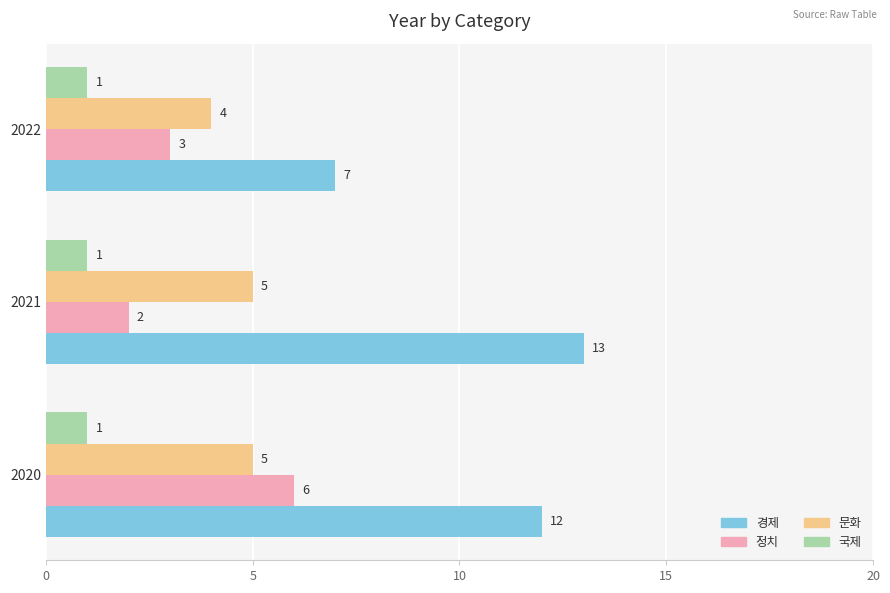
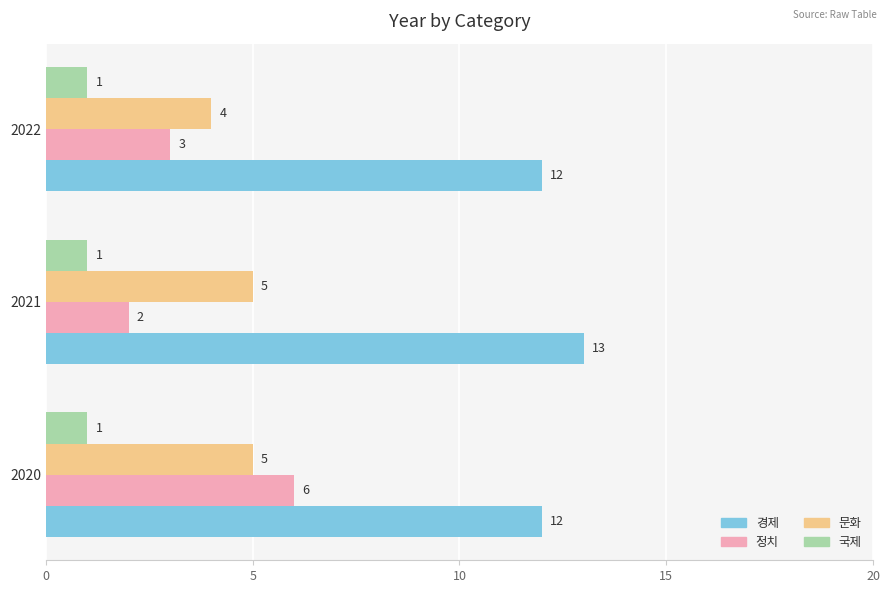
  {
    "경제": {
-     "2022": 7,
+     "2022": 12,
      "2021": 13,
      "2020": 12
    },
    "국제": {
      "2022": 1,
      "2021": 1,
      "2020": 1
    }
  }
